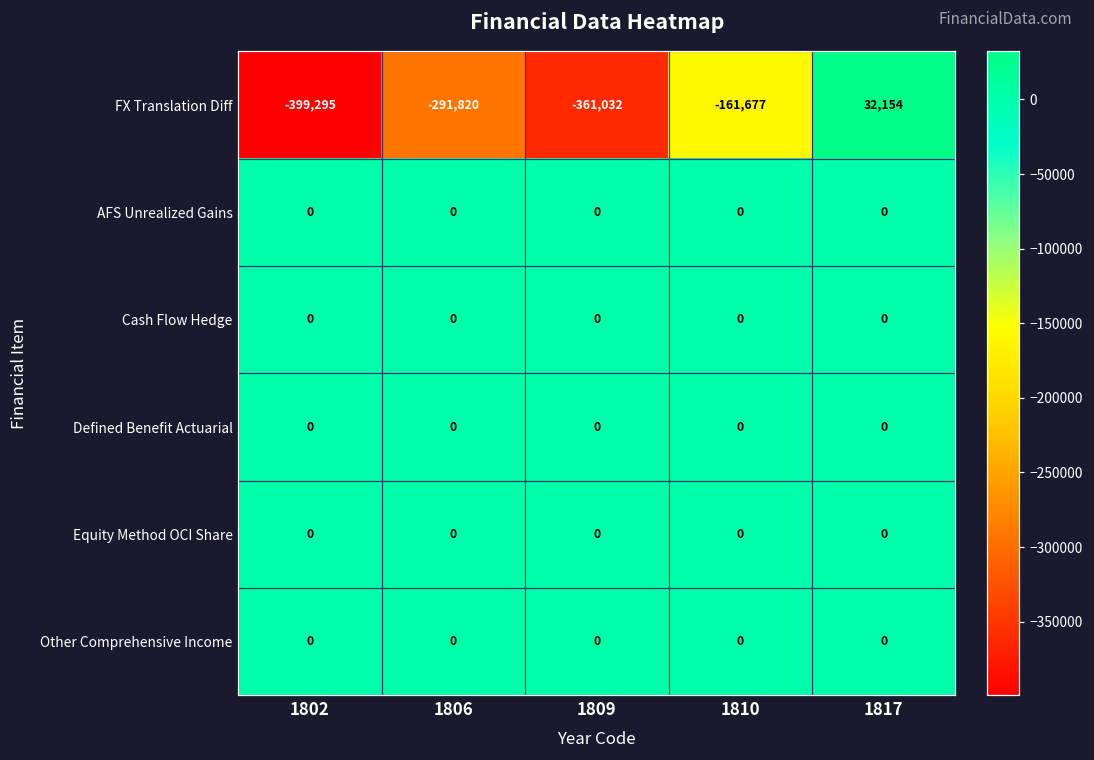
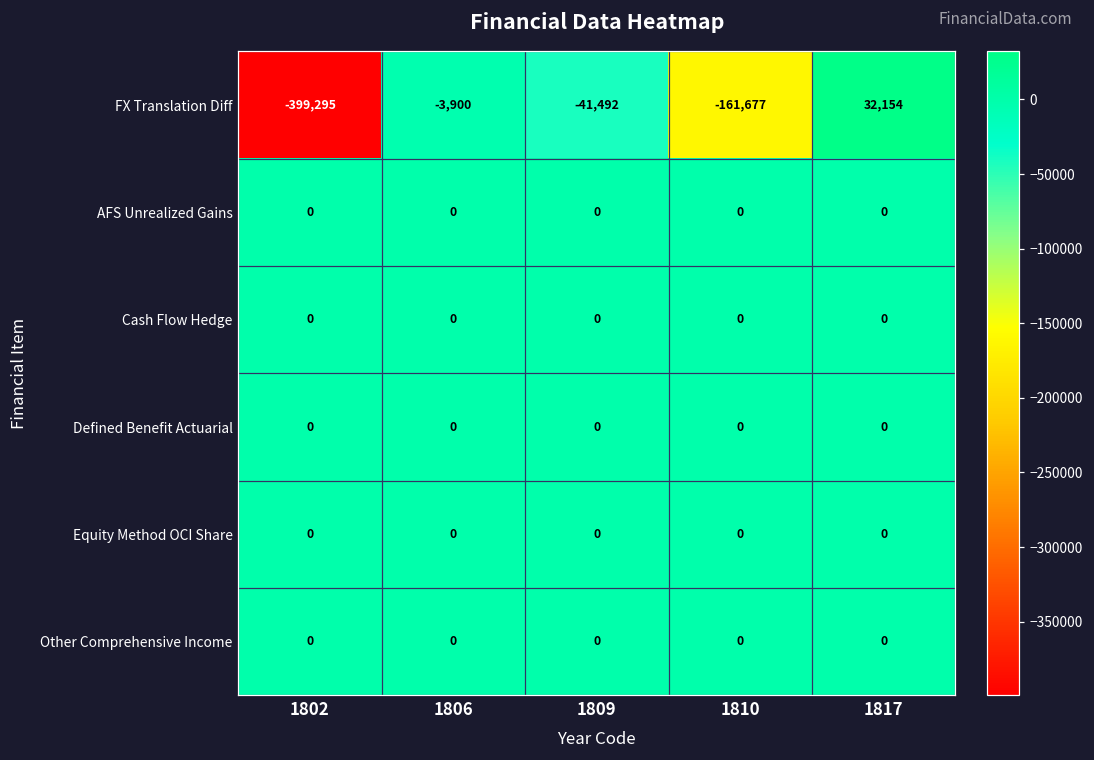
  {
    "FX Translation Diff": {
      "1802": "-399,295",
-     "1806": "-291,820",
-     "1809": "-361,032",
+     "1806": "-3,900",
+     "1809": "-41,492",
      "1810": "-161,677",
      "1817": "32,154"
    },
    "AFS Unrealized Gains": {
      "1802": "0",
      "1806": "0",
      "1809": "0",
      "1810": "0",
      "1817": "0"
    },
    "Cash Flow Hedge": {
      "1802": "0",
      "1806": "0",
      "1809": "0",
      "1810": "0",
      "1817": "0"
    },
    "Defined Benefit Actuarial": {
      "1802": "0",
      "1806": "0",
      "1809": "0",
      "1810": "0",
      "1817": "0"
    },
    "Equity Method OCI Share": {
      "1802": "0",
      "1806": "0",
      "1809": "0",
      "1810": "0",
      "1817": "0"
    },
    "Other Comprehensive Income": {
      "1802": "0",
      "1806": "0",
      "1809": "0",
      "1810": "0",
      "1817": "0"
    }
  }
